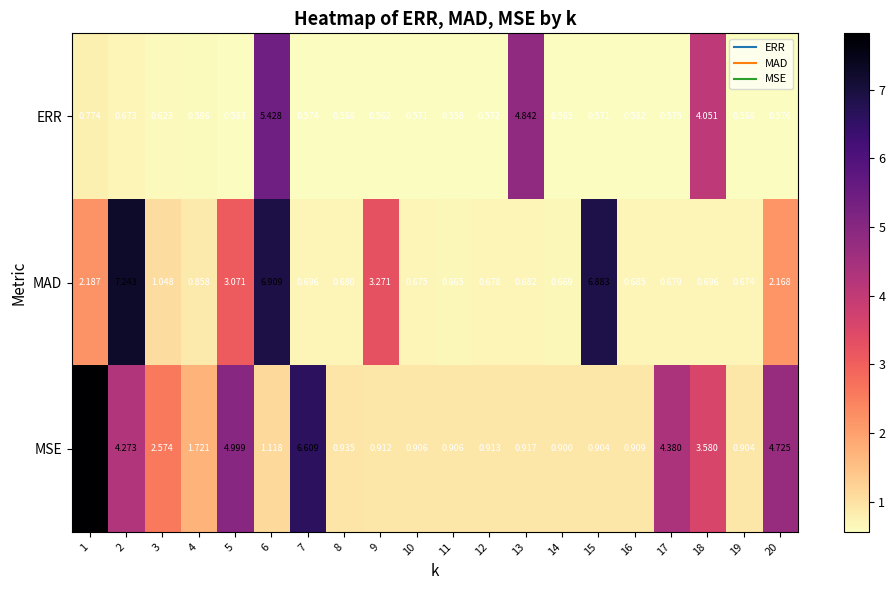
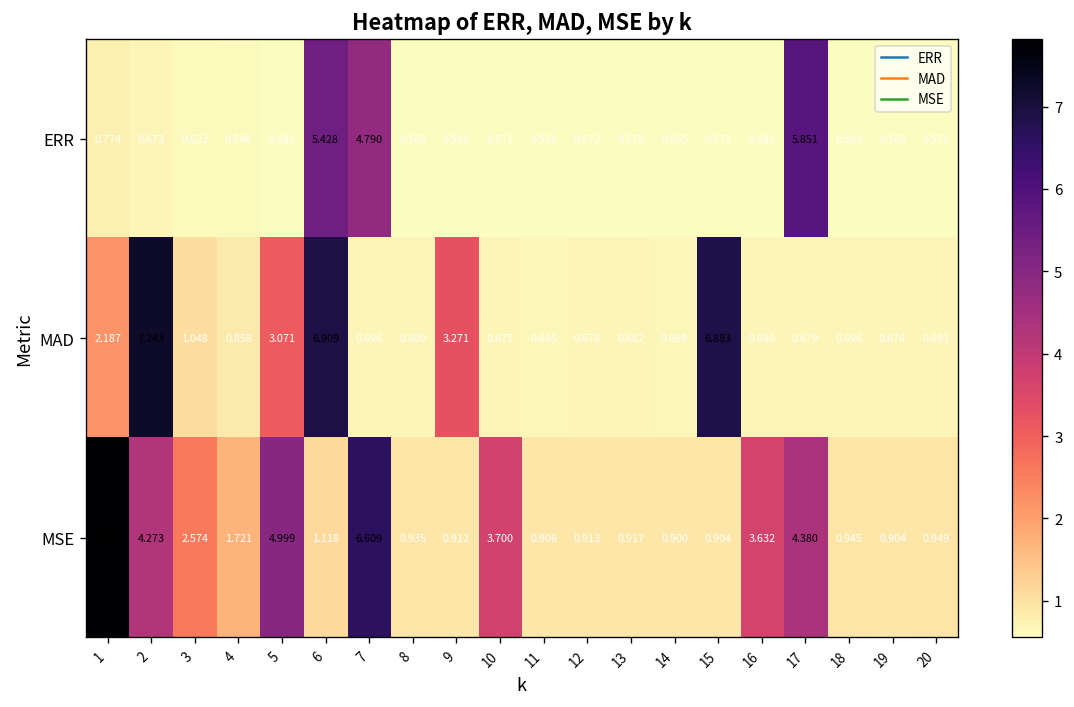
  {
    "ERR": {
      "1": 0.774,
      "2": 0.673,
      "3": 0.623,
      "4": 0.596,
      "5": 0.583,
      "6": 5.428,
-     "7": 0.574,
+     "7": 4.790,
      "8": 0.568,
      "9": 0.562,
      "10": 0.571,
      "11": 0.558,
      "12": 0.572,
-     "13": 4.842,
+     "13": 0.575,
      "14": 0.565,
      "15": 0.571,
      "16": 0.582,
-     "17": 0.575,
-     "18": 4.051,
+     "17": 5.851,
+     "18": 0.583,
      "19": 0.568,
      "20": 0.576
    },
    "MAD": {
      "1": 2.187,
      "3": 1.048,
      "4": 0.858,
      "5": 3.071,
      "6": 6.909,
      "7": 0.696,
      "8": 0.680,
      "9": 3.271,
      "10": 0.675,
      "11": 0.665,
      "12": 0.678,
      "13": 0.682,
      "14": 0.669,
      "15": 6.883,
      "16": 0.685,
      "17": 0.679,
      "18": 0.696,
      "19": 0.674,
-     "20": 2.168
+     "20": 0.693
    },
    "MSE": {
      "2": 4.273,
      "3": 2.574,
      "4": 1.721,
      "5": 4.999,
      "6": 1.118,
      "7": 6.609,
      "8": 0.935,
      "9": 0.912,
-     "10": 0.906,
+     "10": 3.700,
      "11": 0.906,
      "12": 0.913,
      "13": 0.917,
      "14": 0.900,
      "15": 0.904,
-     "16": 0.909,
+     "16": 3.632,
      "17": 4.380,
-     "18": 3.580,
+     "18": 0.945,
      "19": 0.904,
-     "20": 4.725
+     "20": 0.949
    }
  }
